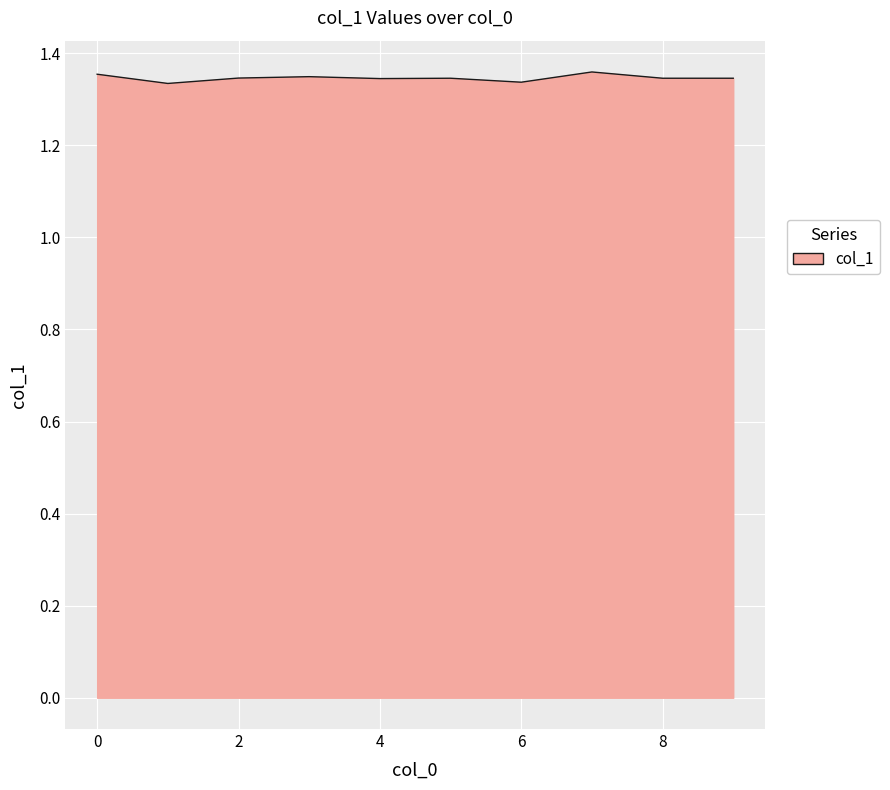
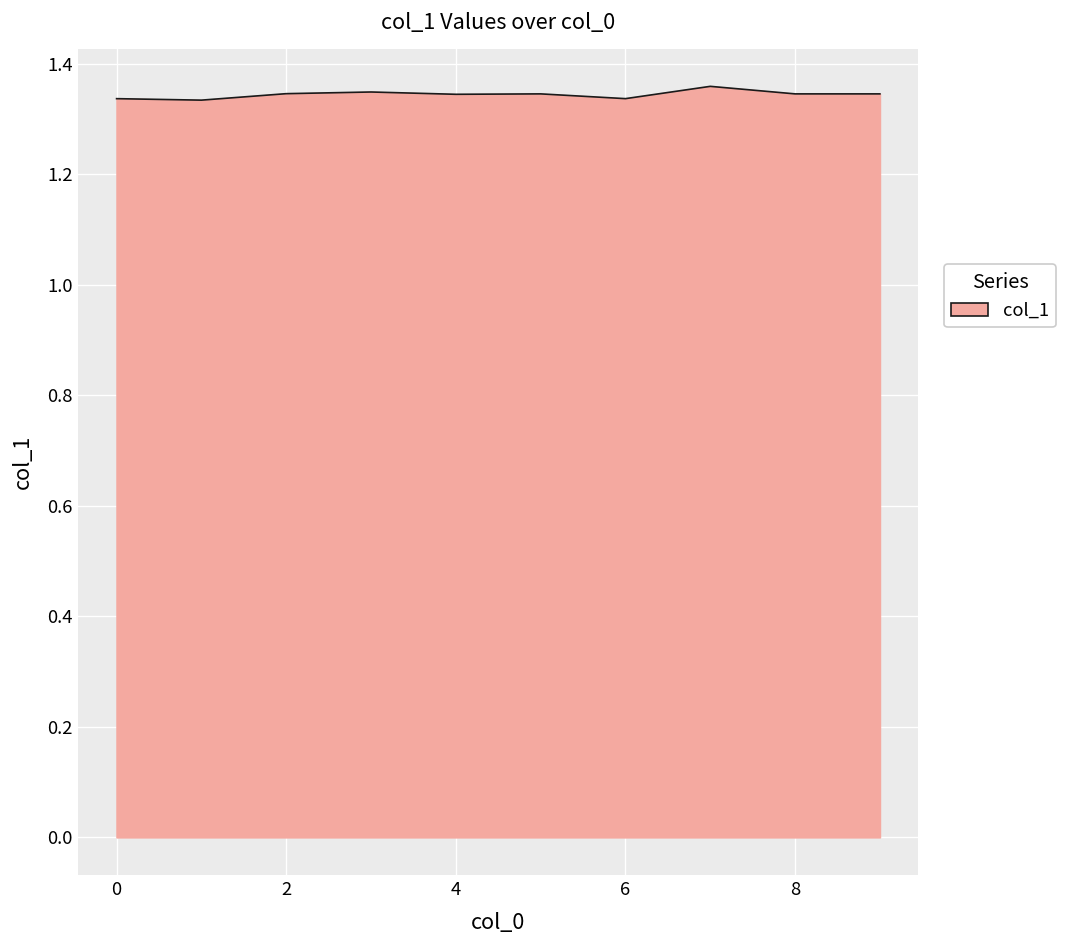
  {
-   "0": 1.35,
+   "0": 1.34,
    "2": 1.35,
    "4": 1.35,
    "6": 1.34,
    "8": 1.35
  }
